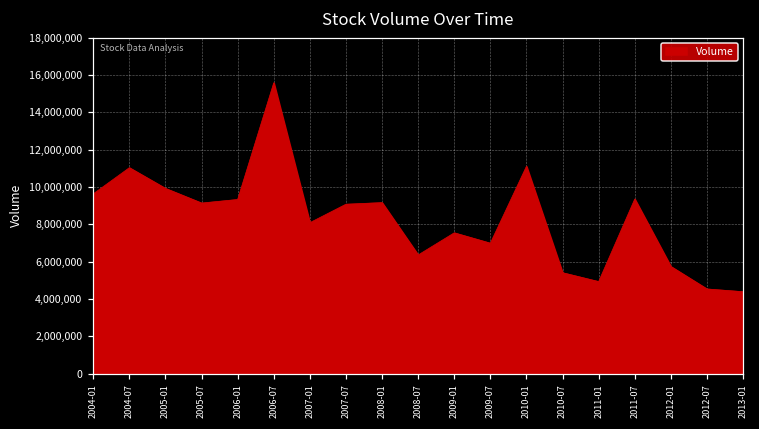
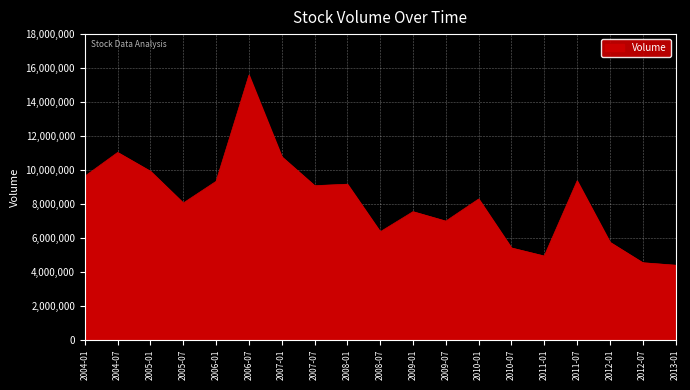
  {
    "2004-01": "9,600,000",
    "2004-07": "11,000,000",
    "2005-01": "9,900,000",
-   "2005-07": "9,100,000",
+   "2005-07": "8,100,000",
    "2006-01": "9,300,000",
    "2006-07": "15,600,000",
-   "2007-01": "8,100,000",
+   "2007-01": "10,800,000",
    "2007-07": "9,100,000",
    "2008-01": "9,200,000",
    "2008-07": "6,400,000",
    "2009-01": "7,500,000",
    "2009-07": "7,000,000",
-   "2010-01": "11,100,000",
+   "2010-01": "8,300,000",
    "2010-07": "5,400,000",
    "2011-01": "4,900,000",
    "2011-07": "9,400,000",
    "2012-01": "5,700,000",
    "2012-07": "4,500,000",
    "2013-01": "4,400,000"
  }
